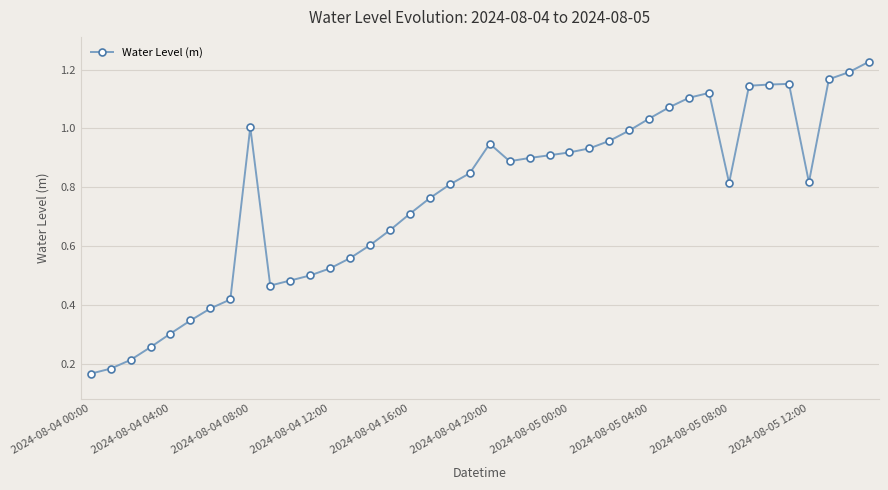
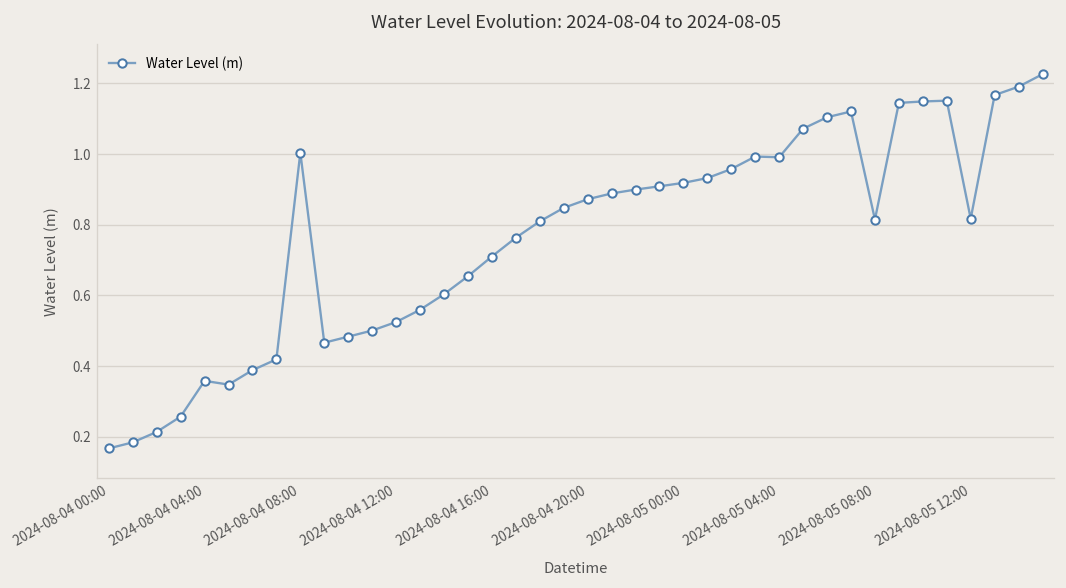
  {
    "2024-08-04 00:00": 0.17,
-   "2024-08-04 04:00": 0.30,
+   "2024-08-04 04:00": 0.36,
    "2024-08-04 08:00": 1.00,
    "2024-08-04 12:00": 0.52,
    "2024-08-04 16:00": 0.71,
-   "2024-08-04 20:00": 0.95,
+   "2024-08-04 20:00": 0.87,
    "2024-08-05 00:00": 0.92,
-   "2024-08-05 04:00": 1.03,
+   "2024-08-05 04:00": 0.99,
    "2024-08-05 08:00": 0.81,
    "2024-08-05 12:00": 0.82
  }
